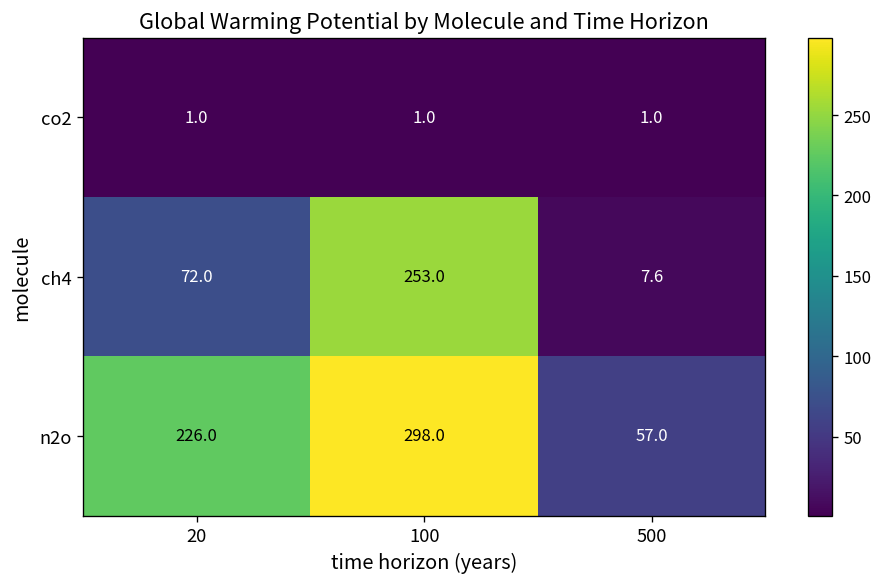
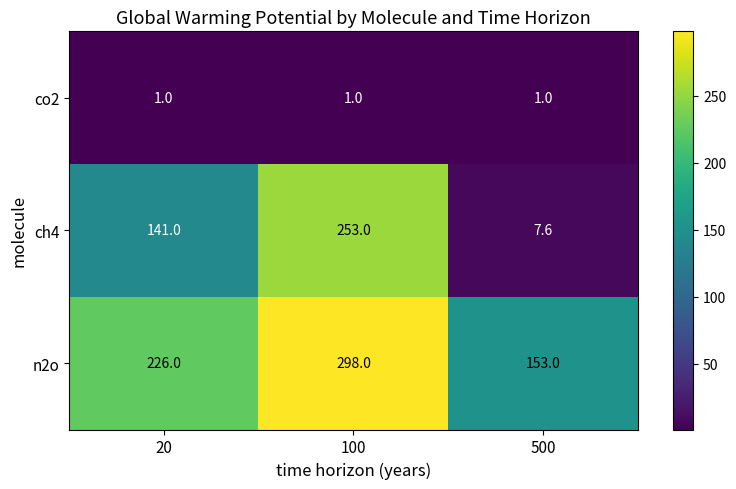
  {
    "co2": {
      "20": 1.0,
      "100": 1.0,
      "500": 1.0
    },
    "ch4": {
-     "20": 72.0,
+     "20": 141.0,
      "100": 253.0,
      "500": 7.6
    },
    "n2o": {
      "20": 226.0,
      "100": 298.0,
-     "500": 57.0
+     "500": 153.0
    }
  }
